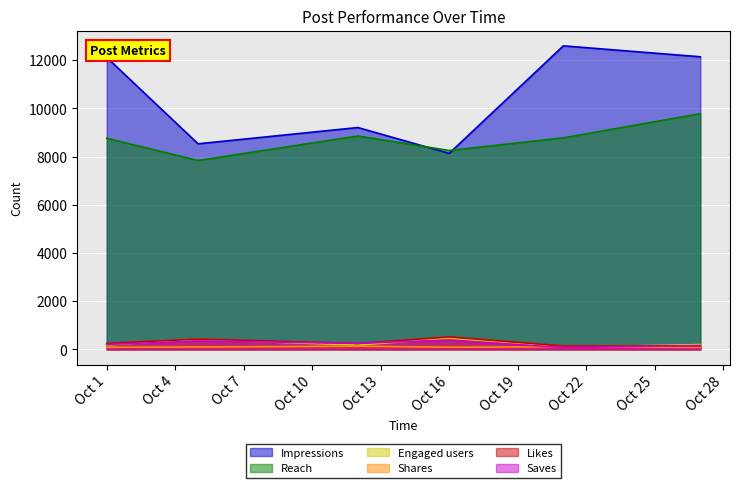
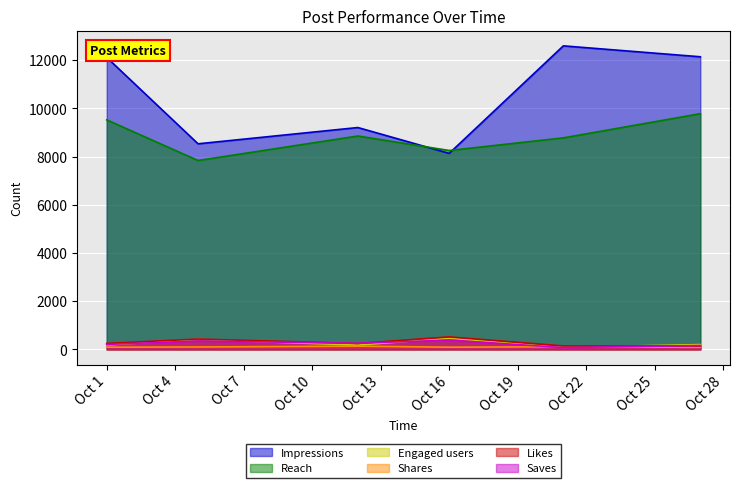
  {
    "Impressions": {
      "Oct 16": 8100
    },
    "Reach": {
-     "Oct 1": 8800,
+     "Oct 1": 9500,
      "Oct 16": 8300
    },
    "Shares": {
      "Oct 16": 100
    }
  }
